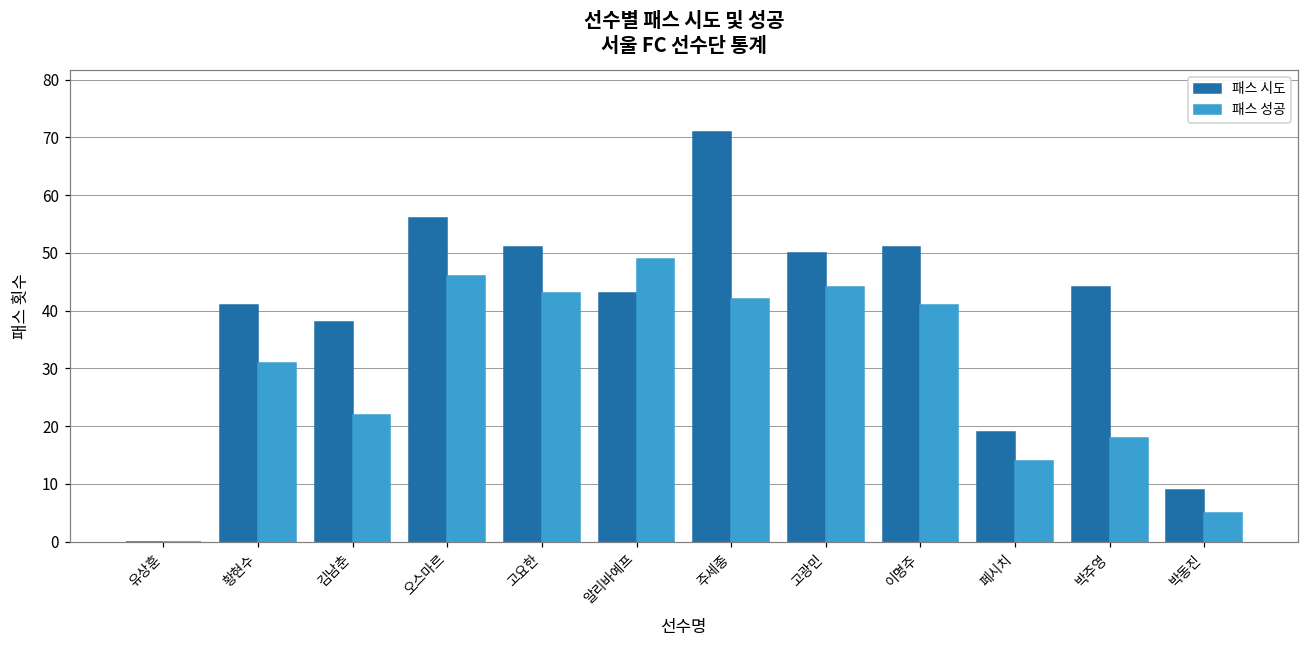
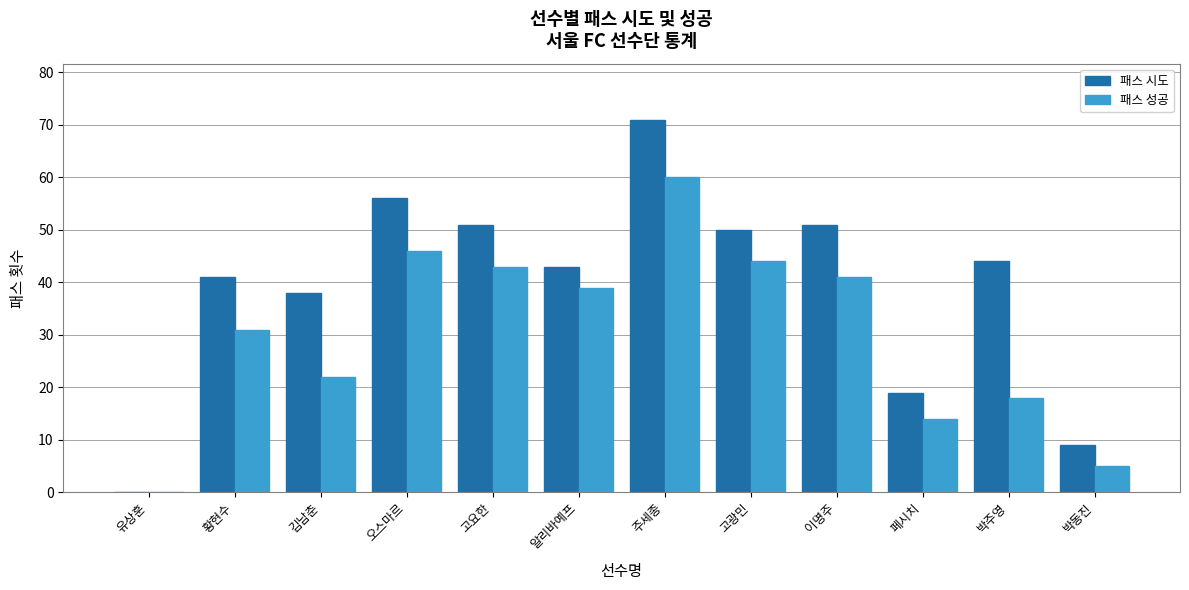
  {
    "패스 시도": {
      "유상훈": 0,
      "황현수": 41,
      "김남춘": 38,
      "오스마르": 56,
      "고요한": 51,
      "알리바예프": 43,
      "주세종": 71,
      "고광민": 50,
      "이명주": 51,
      "페시치": 19,
      "박주영": 44,
      "박동진": 9
    },
    "패스 성공": {
      "유상훈": 0,
      "황현수": 31,
      "김남춘": 22,
      "오스마르": 46,
      "고요한": 43,
-     "알리바예프": 49,
-     "주세종": 42,
+     "알리바예프": 39,
+     "주세종": 60,
      "고광민": 44,
      "이명주": 41,
      "페시치": 14,
      "박주영": 18,
      "박동진": 5
    }
  }
